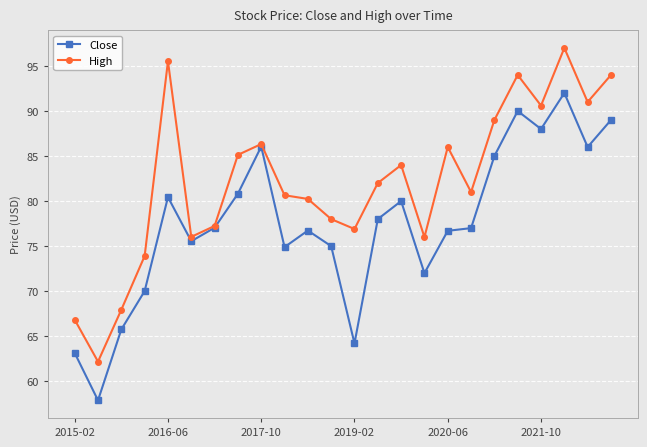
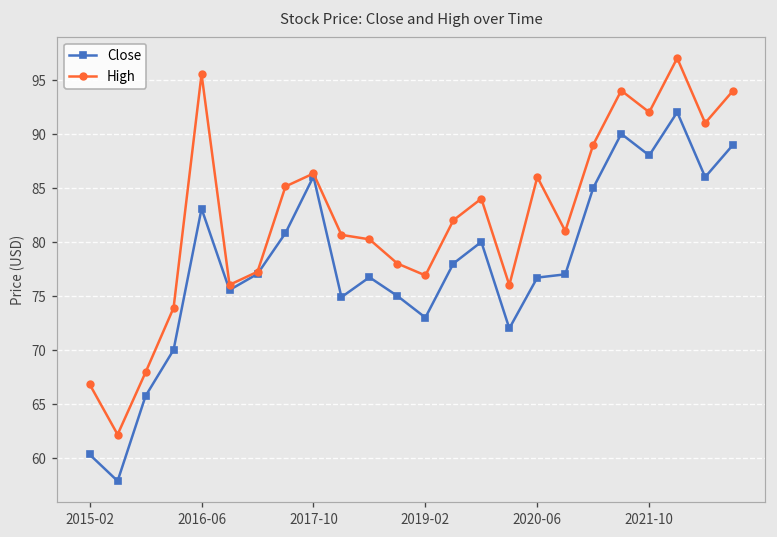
  {
    "Close": {
-     "2015-02": 63,
-     "2016-06": 80,
+     "2015-02": 60,
+     "2016-06": 83,
      "2017-10": 86,
-     "2019-02": 64,
+     "2019-02": 73,
      "2020-06": 77,
      "2021-10": 88
    },
    "High": {
      "2015-02": 67,
      "2016-06": 96,
      "2017-10": 86,
      "2019-02": 77,
      "2020-06": 86,
-     "2021-10": 91
+     "2021-10": 92
    }
  }
